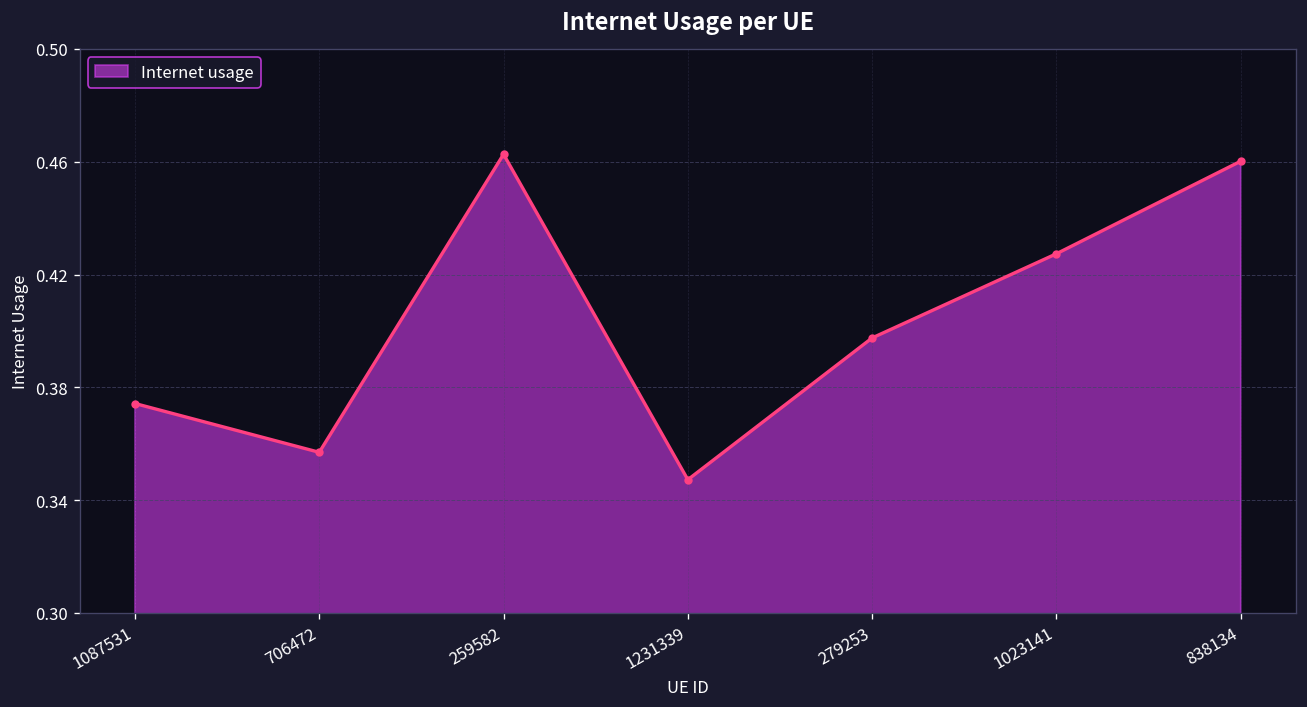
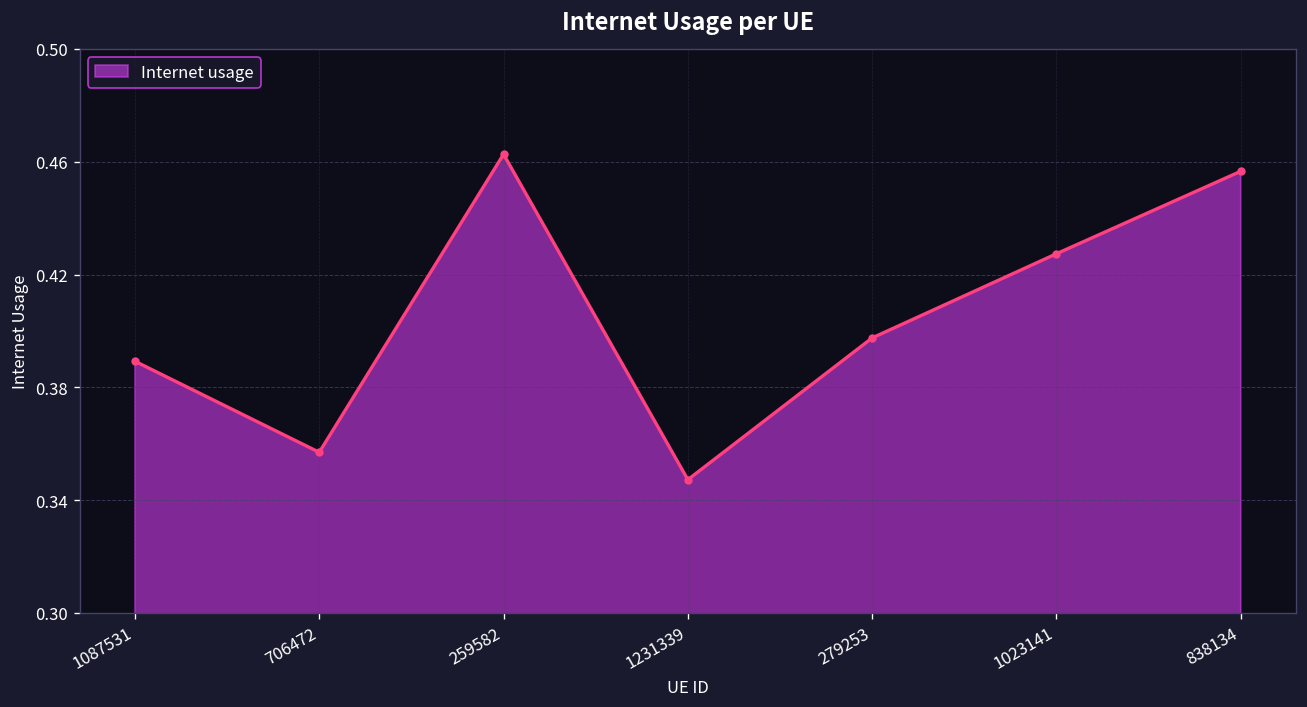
  {
-   "1087531": 0.374,
+   "1087531": 0.389,
    "706472": 0.357,
    "259582": 0.463,
    "1231339": 0.347,
    "279253": 0.398,
    "1023141": 0.427,
-   "838134": 0.460
+   "838134": 0.457
  }
